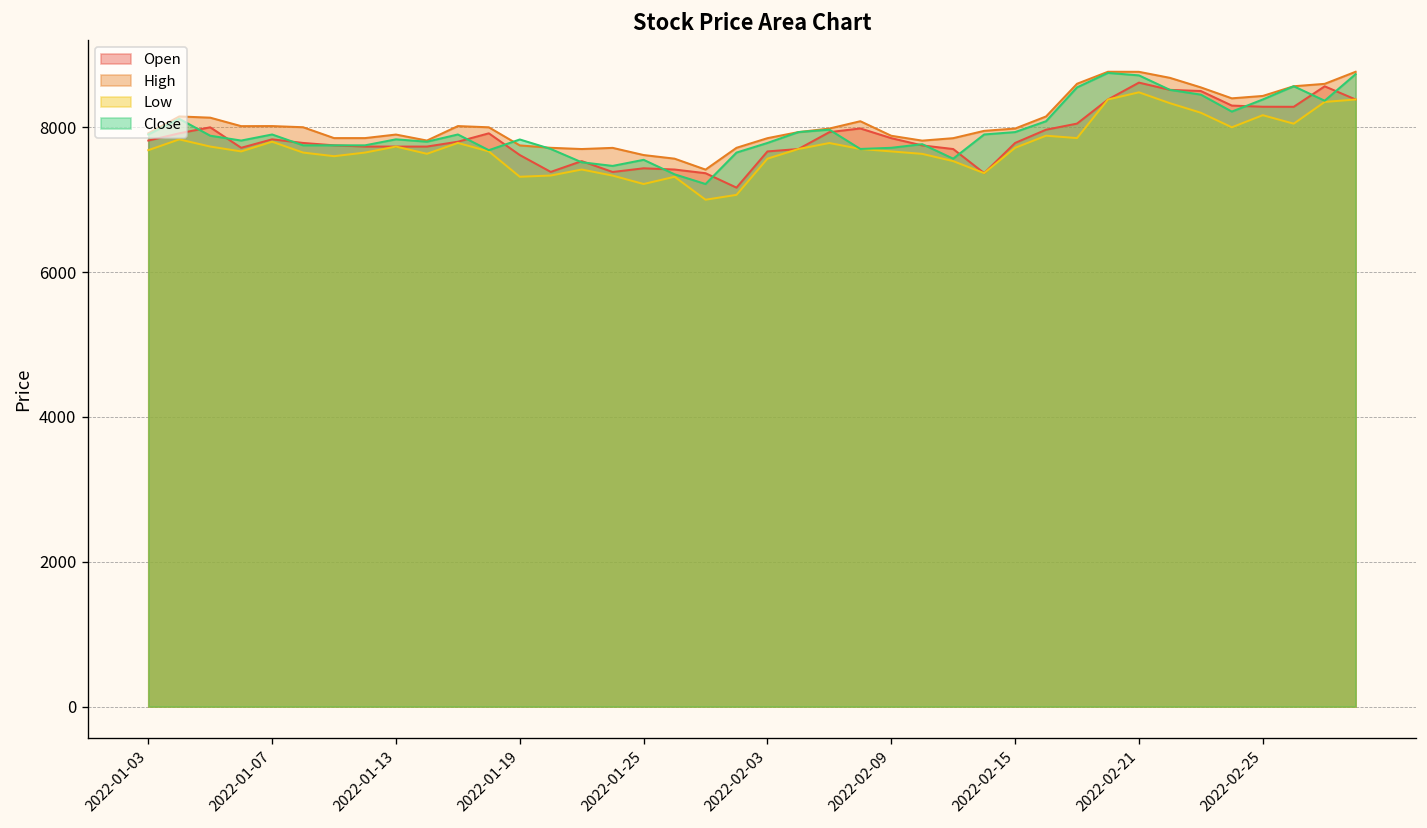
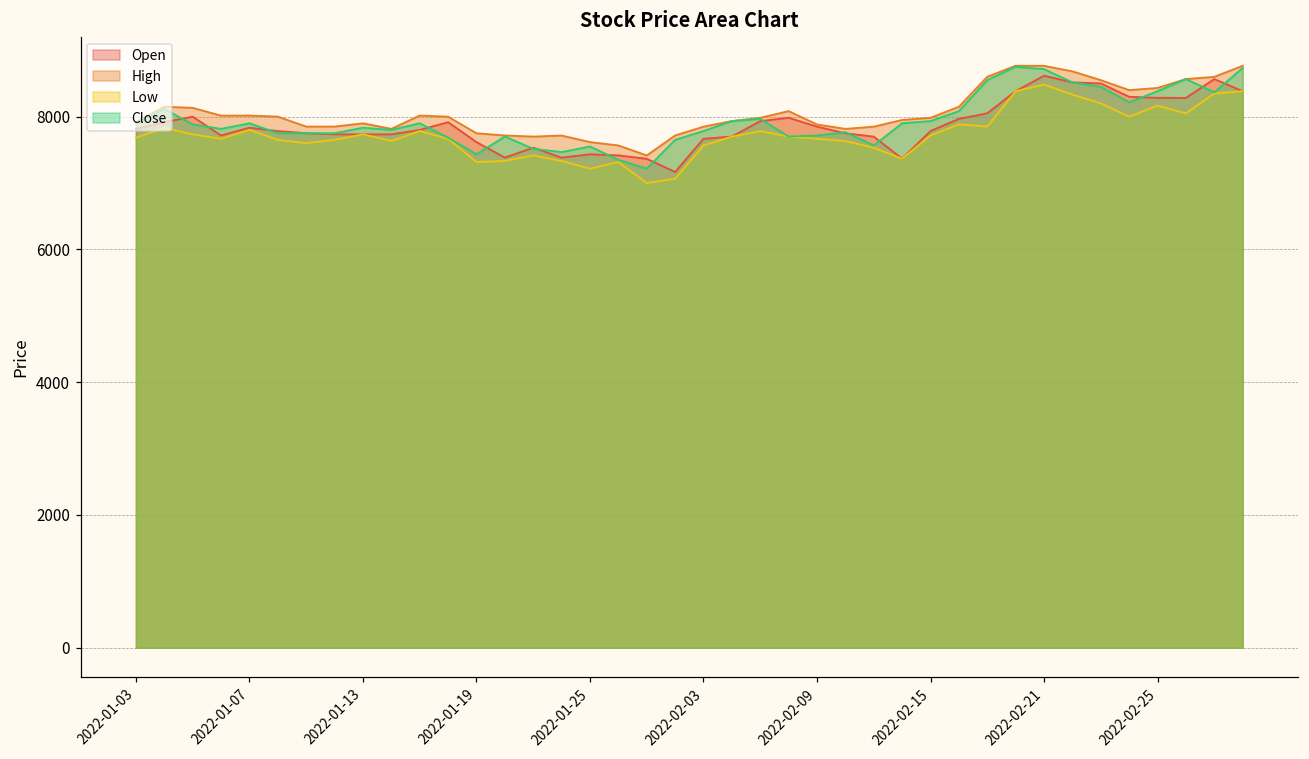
  {
    "Close": {
      "2022-01-07": 7900,
      "2022-01-13": 7800,
-     "2022-01-19": 7800,
+     "2022-01-19": 7400,
      "2022-01-25": 7600,
      "2022-02-03": 7800,
      "2022-02-09": 7700,
      "2022-02-15": 7900,
      "2022-02-21": 8700,
      "2022-02-25": 8400
    }
  }
